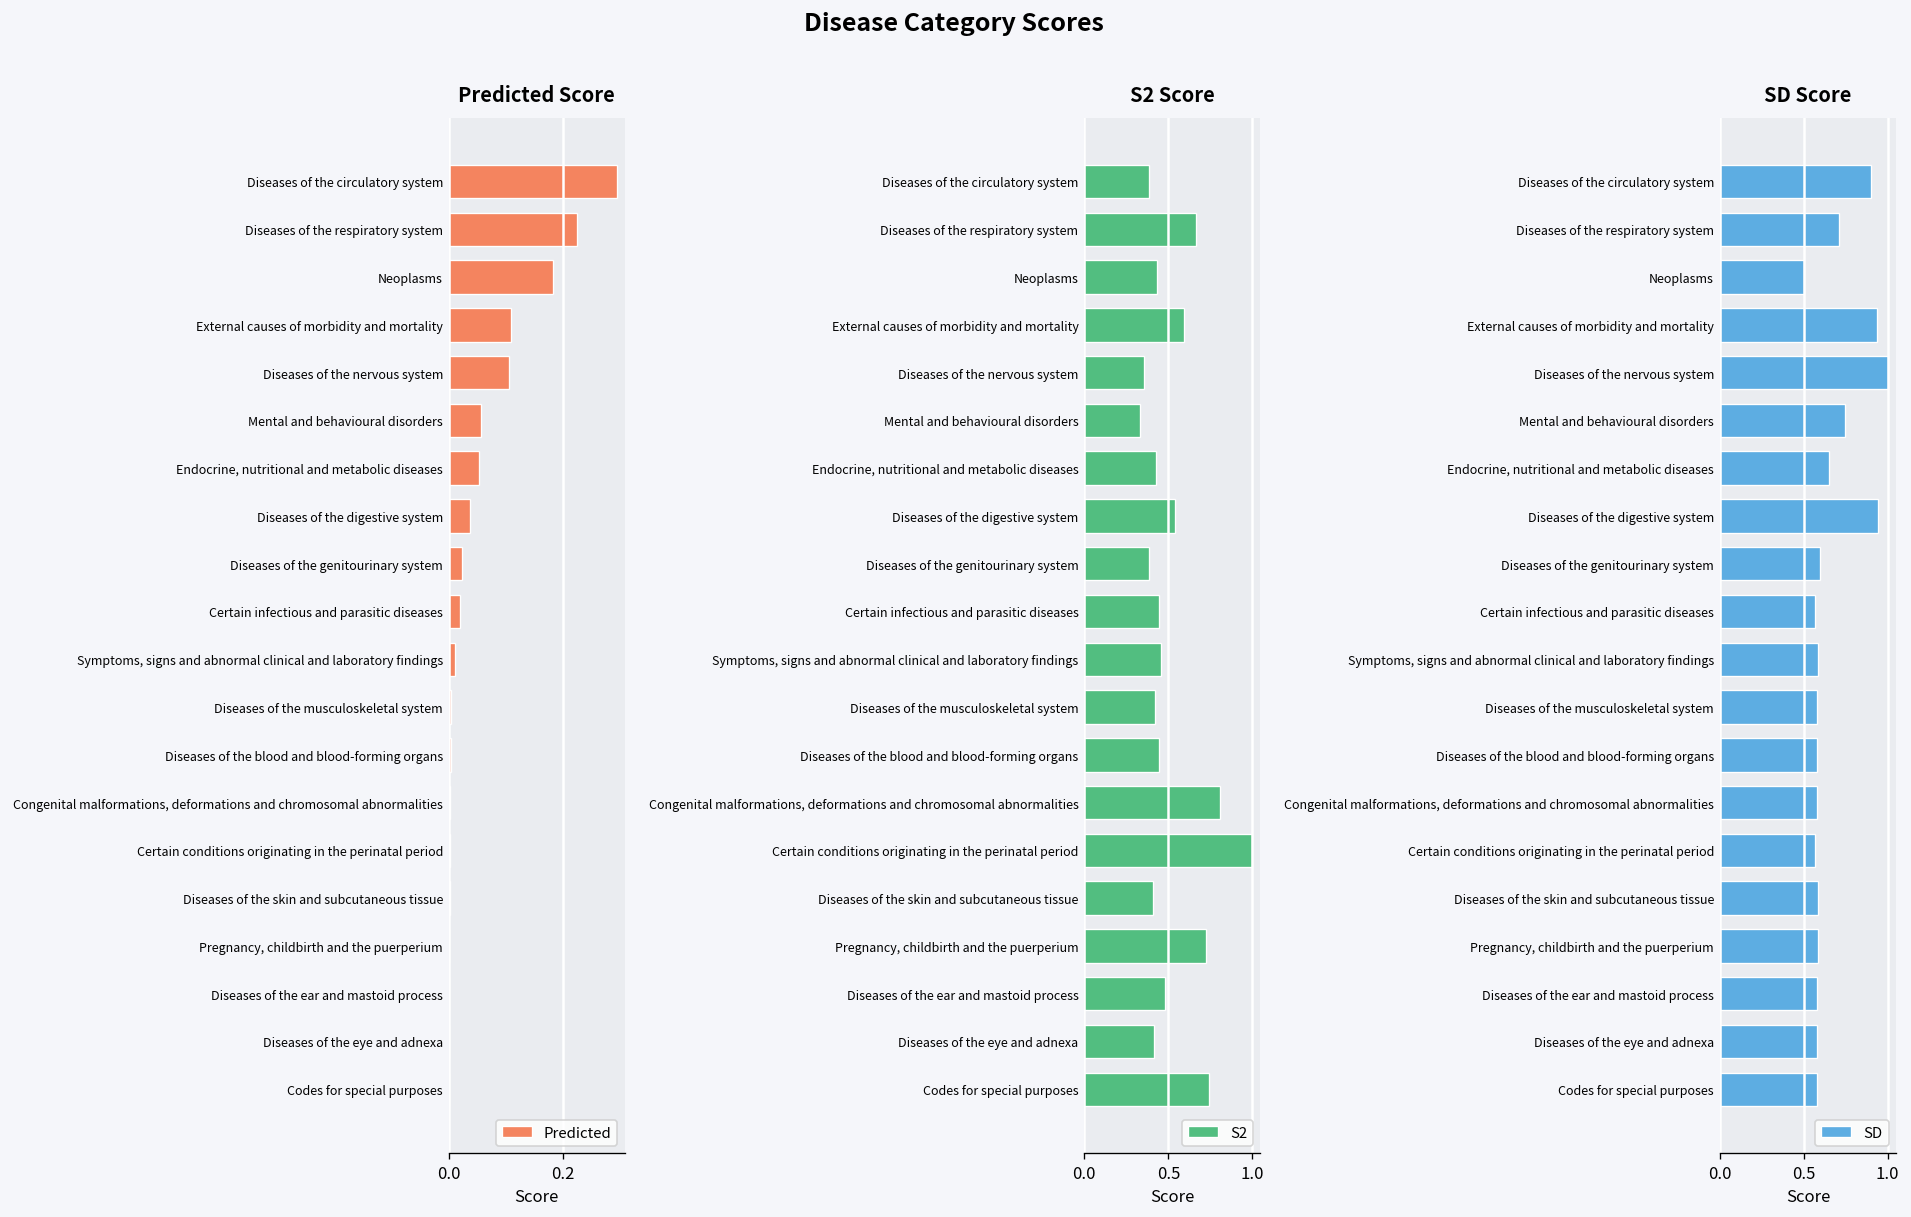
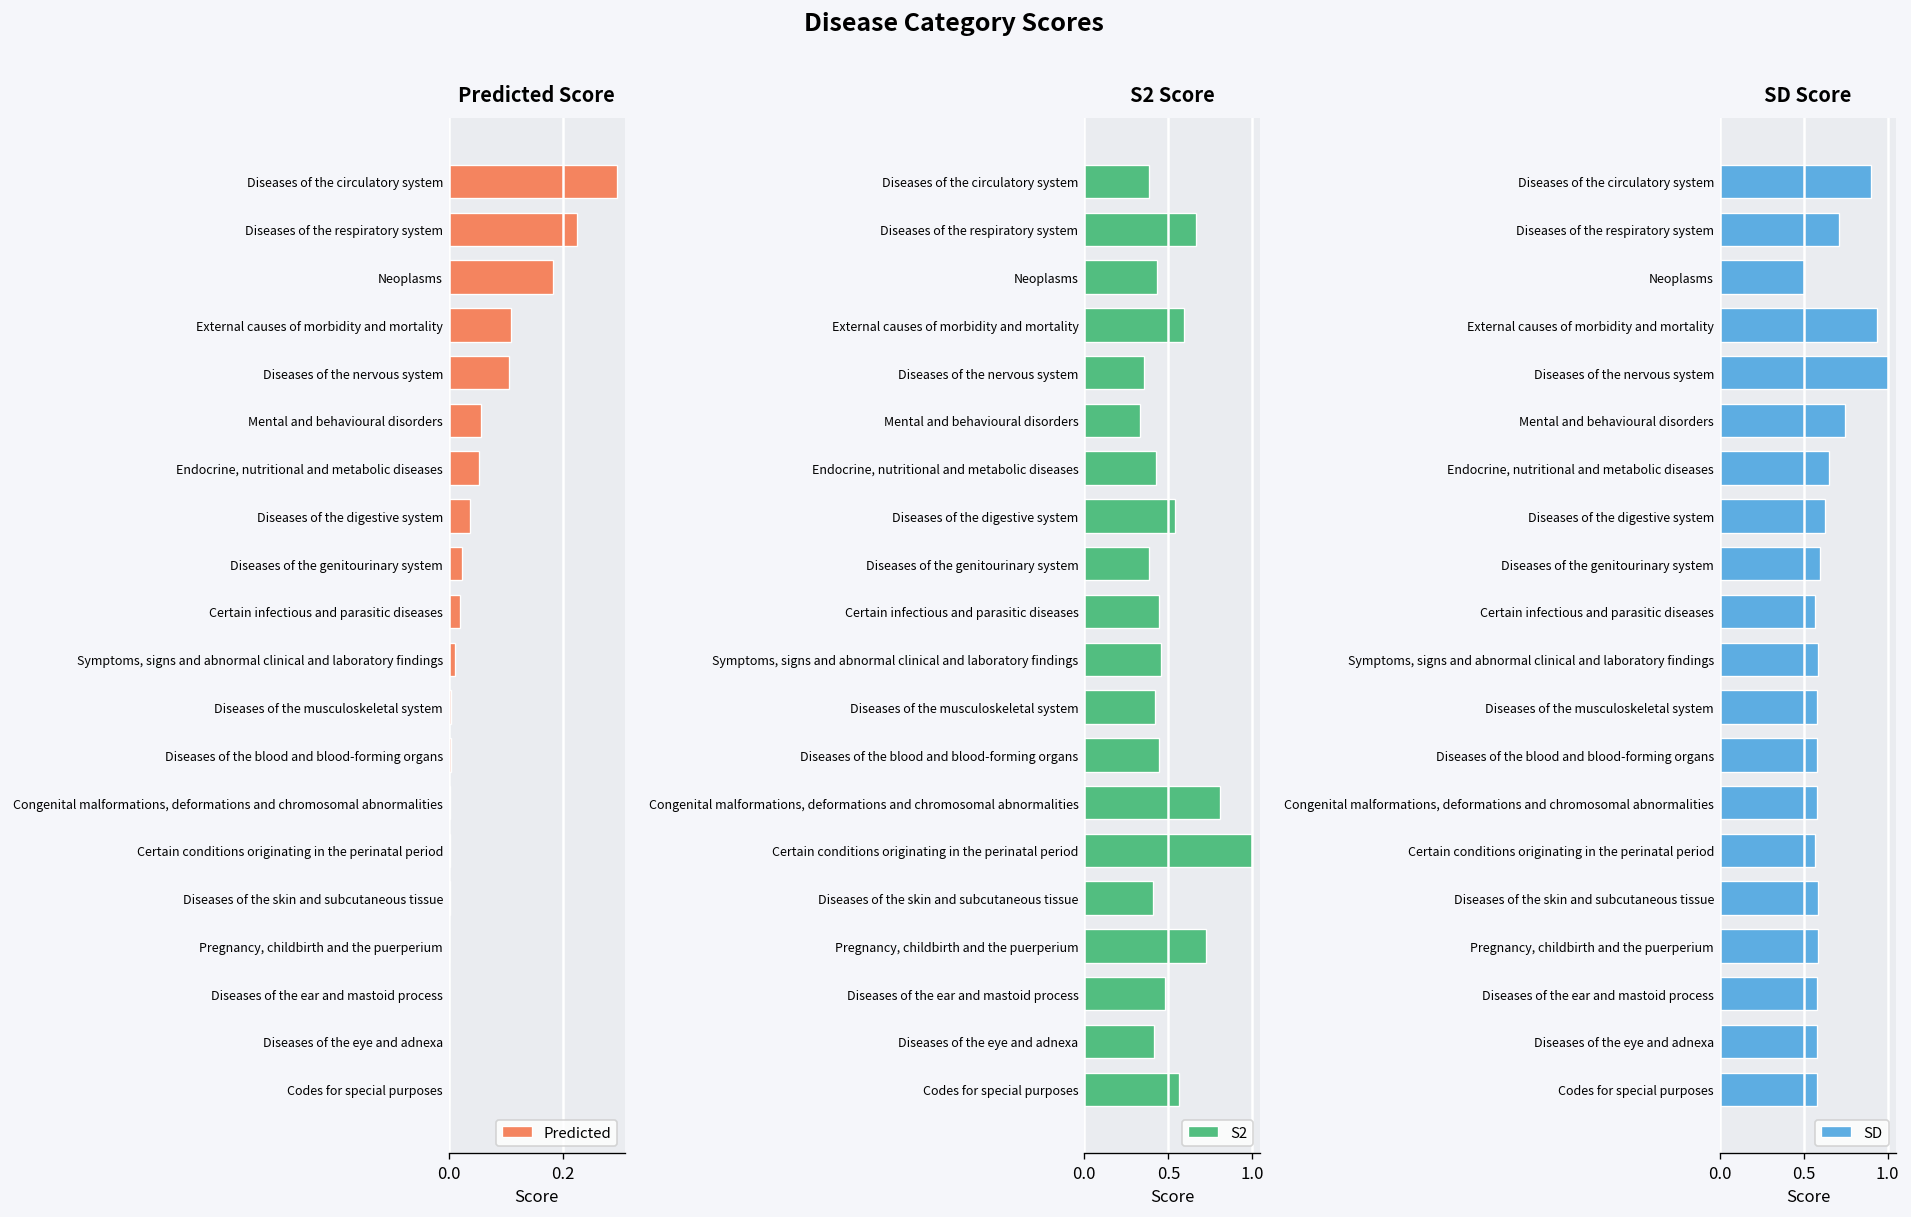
  {
    "Predicted Score": {
      "Diseases of the circulatory system": 0.29,
      "Diseases of the respiratory system": 0.22,
      "Neoplasms": 0.18,
      "External causes of morbidity and mortality": 0.11,
      "Diseases of the nervous system": 0.10,
      "Mental and behavioural disorders": 0.06,
      "Endocrine, nutritional and metabolic diseases": 0.05,
      "Diseases of the digestive system": 0.04,
      "Diseases of the genitourinary system": 0.02,
      "Certain infectious and parasitic diseases": 0.02,
      "Symptoms, signs and abnormal clinical and laboratory findings": 0.01,
      "Codes for special purposes": 0.00
    },
    "S2 Score": {
      "Diseases of the circulatory system": 0.38,
      "Diseases of the respiratory system": 0.66,
      "Neoplasms": 0.43,
      "External causes of morbidity and mortality": 0.59,
      "Diseases of the nervous system": 0.36,
      "Mental and behavioural disorders": 0.33,
      "Endocrine, nutritional and metabolic diseases": 0.43,
      "Diseases of the digestive system": 0.54,
      "Diseases of the genitourinary system": 0.38,
      "Certain infectious and parasitic diseases": 0.44,
      "Symptoms, signs and abnormal clinical and laboratory findings": 0.46,
      "Diseases of the musculoskeletal system": 0.42,
      "Diseases of the blood and blood-forming organs": 0.44,
      "Congenital malformations, deformations and chromosomal abnormalities": 0.81,
      "Certain conditions originating in the perinatal period": 1.00,
      "Diseases of the skin and subcutaneous tissue": 0.41,
      "Pregnancy, childbirth and the puerperium": 0.72,
      "Diseases of the ear and mastoid process": 0.48,
      "Diseases of the eye and adnexa": 0.41,
-     "Codes for special purposes": 0.74
+     "Codes for special purposes": 0.56
    },
    "SD Score": {
      "Diseases of the circulatory system": 0.90,
      "Diseases of the respiratory system": 0.71,
      "Neoplasms": 0.50,
      "External causes of morbidity and mortality": 0.93,
      "Diseases of the nervous system": 1.00,
      "Mental and behavioural disorders": 0.74,
      "Endocrine, nutritional and metabolic diseases": 0.65,
-     "Diseases of the digestive system": 0.94,
+     "Diseases of the digestive system": 0.63,
      "Diseases of the genitourinary system": 0.60,
      "Certain infectious and parasitic diseases": 0.57,
      "Symptoms, signs and abnormal clinical and laboratory findings": 0.58,
      "Diseases of the musculoskeletal system": 0.58,
      "Diseases of the blood and blood-forming organs": 0.58,
      "Congenital malformations, deformations and chromosomal abnormalities": 0.58,
      "Certain conditions originating in the perinatal period": 0.56,
      "Diseases of the skin and subcutaneous tissue": 0.58,
      "Pregnancy, childbirth and the puerperium": 0.58,
      "Diseases of the ear and mastoid process": 0.58,
      "Diseases of the eye and adnexa": 0.58,
      "Codes for special purposes": 0.58
    }
  }
